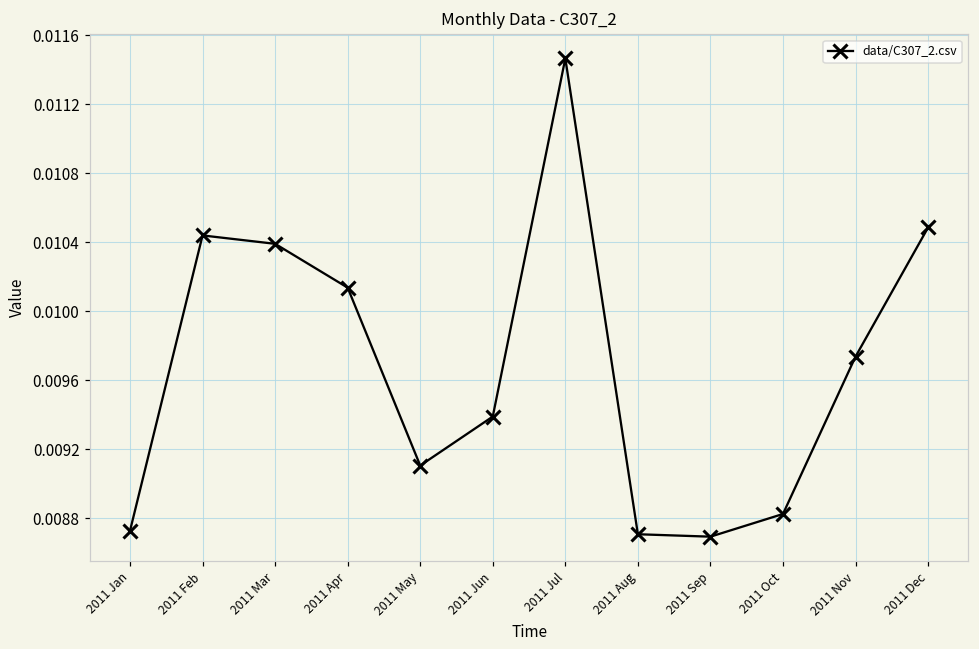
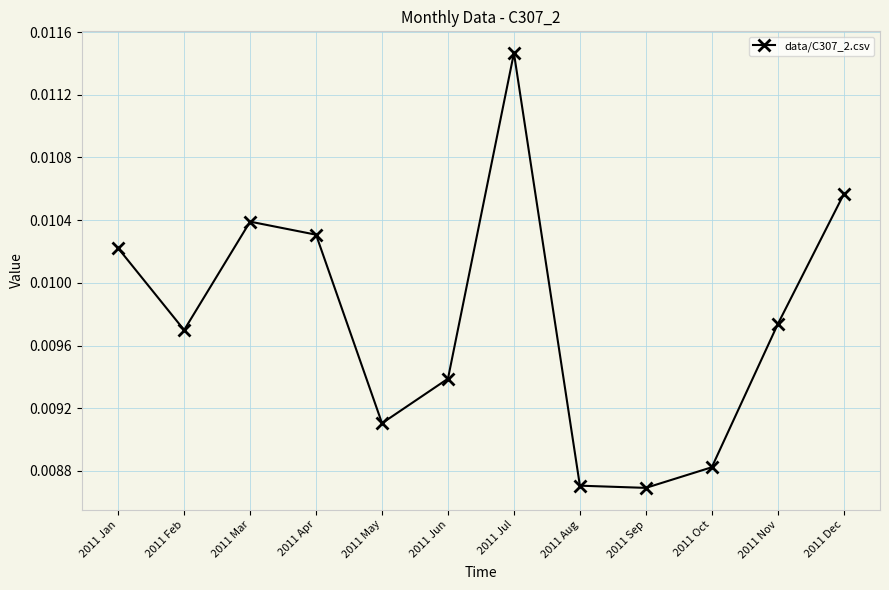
  {
-   "2011 Jan": 0.00873,
-   "2011 Feb": 0.01044,
+   "2011 Jan": 0.01022,
+   "2011 Feb": 0.00970,
    "2011 Mar": 0.01039,
-   "2011 Apr": 0.01014,
+   "2011 Apr": 0.01031,
    "2011 May": 0.00910,
    "2011 Jun": 0.00939,
    "2011 Jul": 0.01147,
    "2011 Aug": 0.00871,
    "2011 Sep": 0.00869,
    "2011 Oct": 0.00882,
    "2011 Nov": 0.00974,
-   "2011 Dec": 0.01048
+   "2011 Dec": 0.01057
  }
